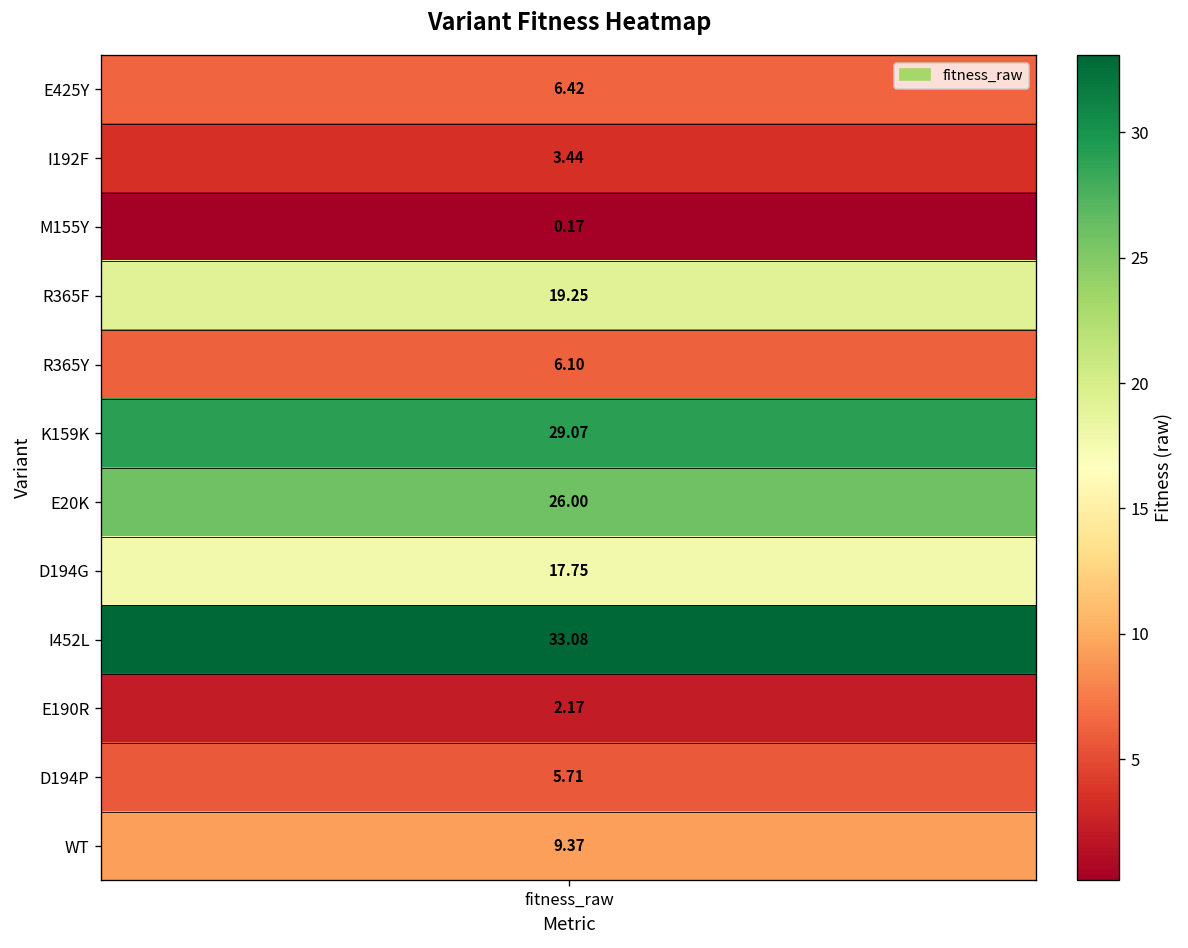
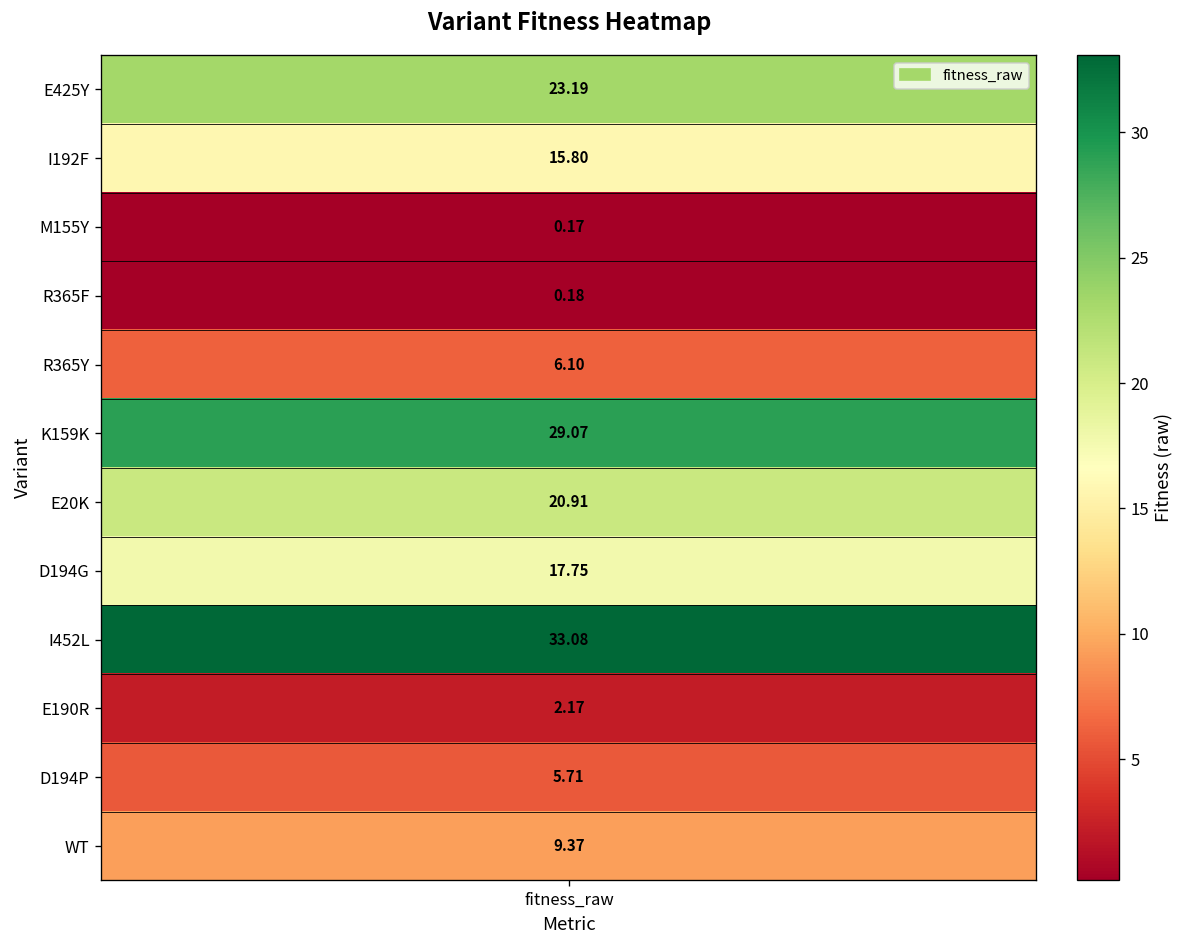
  {
    "E425Y": {
-     "fitness_raw": 6.42
+     "fitness_raw": 23.19
    },
    "I192F": {
-     "fitness_raw": 3.44
+     "fitness_raw": 15.80
    },
    "M155Y": {
      "fitness_raw": 0.17
    },
    "R365F": {
-     "fitness_raw": 19.25
+     "fitness_raw": 0.18
    },
    "R365Y": {
      "fitness_raw": 6.10
    },
    "K159K": {
      "fitness_raw": 29.07
    },
    "E20K": {
-     "fitness_raw": 26.00
+     "fitness_raw": 20.91
    },
    "D194G": {
      "fitness_raw": 17.75
    },
    "I452L": {
      "fitness_raw": 33.08
    },
    "E190R": {
      "fitness_raw": 2.17
    },
    "D194P": {
      "fitness_raw": 5.71
    },
    "WT": {
      "fitness_raw": 9.37
    }
  }
